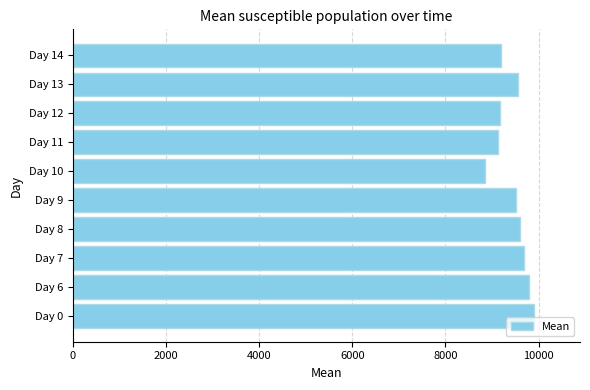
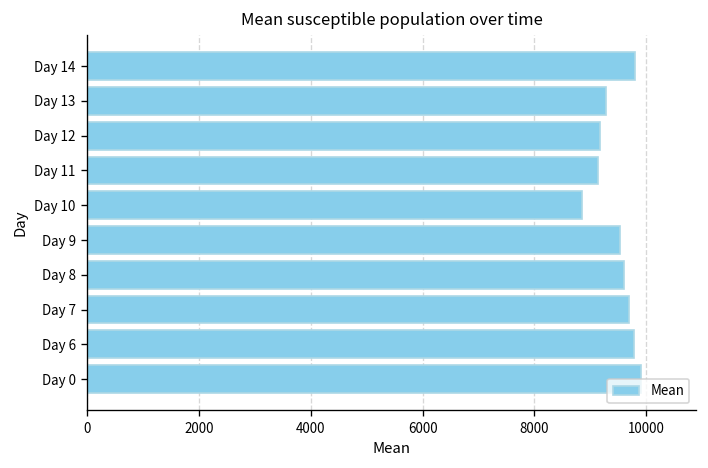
  {
-   "Day 14": 9200,
-   "Day 13": 9600,
+   "Day 14": 9800,
+   "Day 13": 9300,
    "Day 12": 9200,
    "Day 11": 9100,
    "Day 10": 8900,
    "Day 9": 9500,
    "Day 8": 9600,
    "Day 7": 9700,
    "Day 6": 9800,
    "Day 0": 9900
  }
